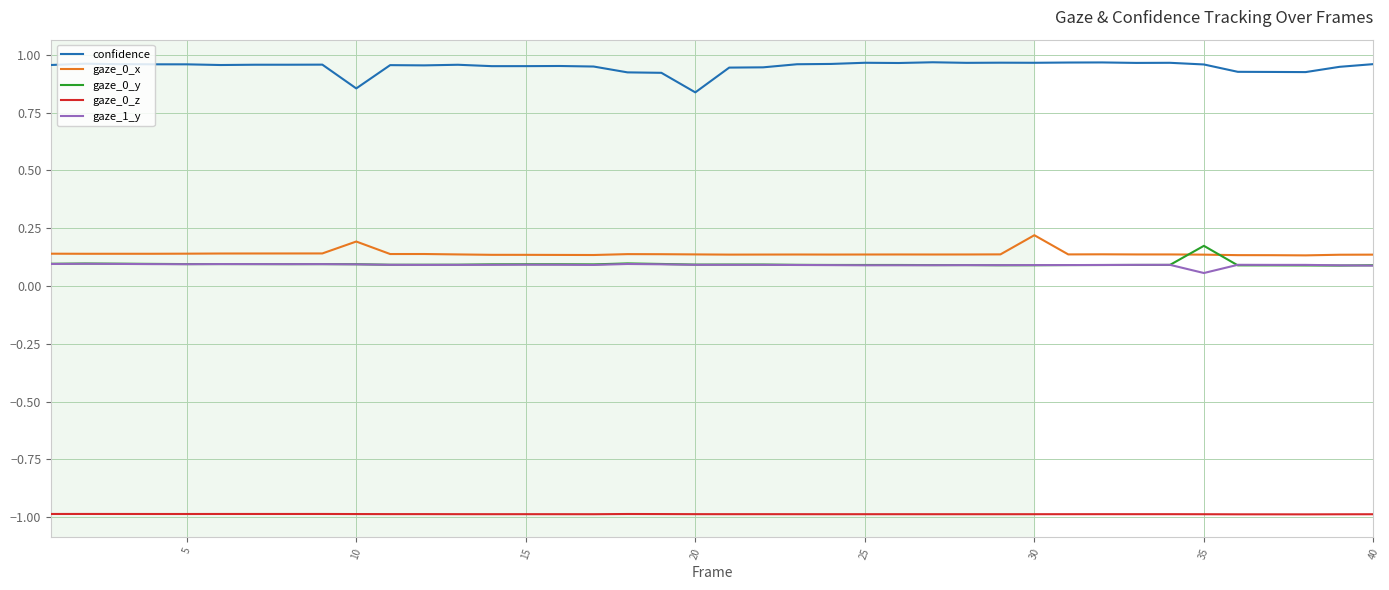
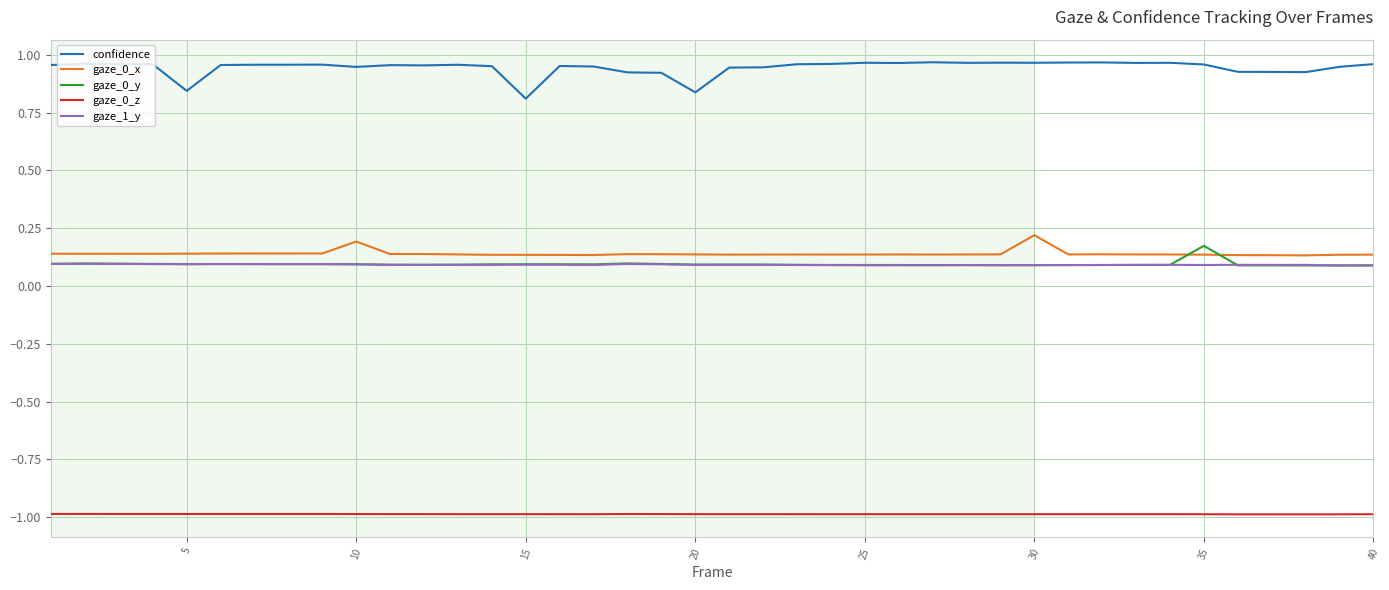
  {
    "confidence": {
-     "5": 0.96,
-     "10": 0.85,
-     "15": 0.95,
+     "5": 0.84,
+     "10": 0.95,
+     "15": 0.81,
      "20": 0.84,
      "25": 0.97,
      "30": 0.97,
      "35": 0.96,
      "40": 0.96
    },
    "gaze_0_x": {
      "5": 0.14,
      "10": 0.19,
      "15": 0.13,
      "20": 0.14,
      "25": 0.14,
      "30": 0.22,
      "35": 0.14,
      "40": 0.14
    },
    "gaze_0_y": {
      "35": 0.17
    },
    "gaze_0_z": {
      "5": -0.99,
      "10": -0.99,
      "15": -0.99,
      "20": -0.99,
      "25": -0.99,
      "30": -0.99,
      "35": -0.99,
      "40": -0.99
    },
    "gaze_1_y": {
-     "35": 0.06
+     "35": 0.09
    }
  }
